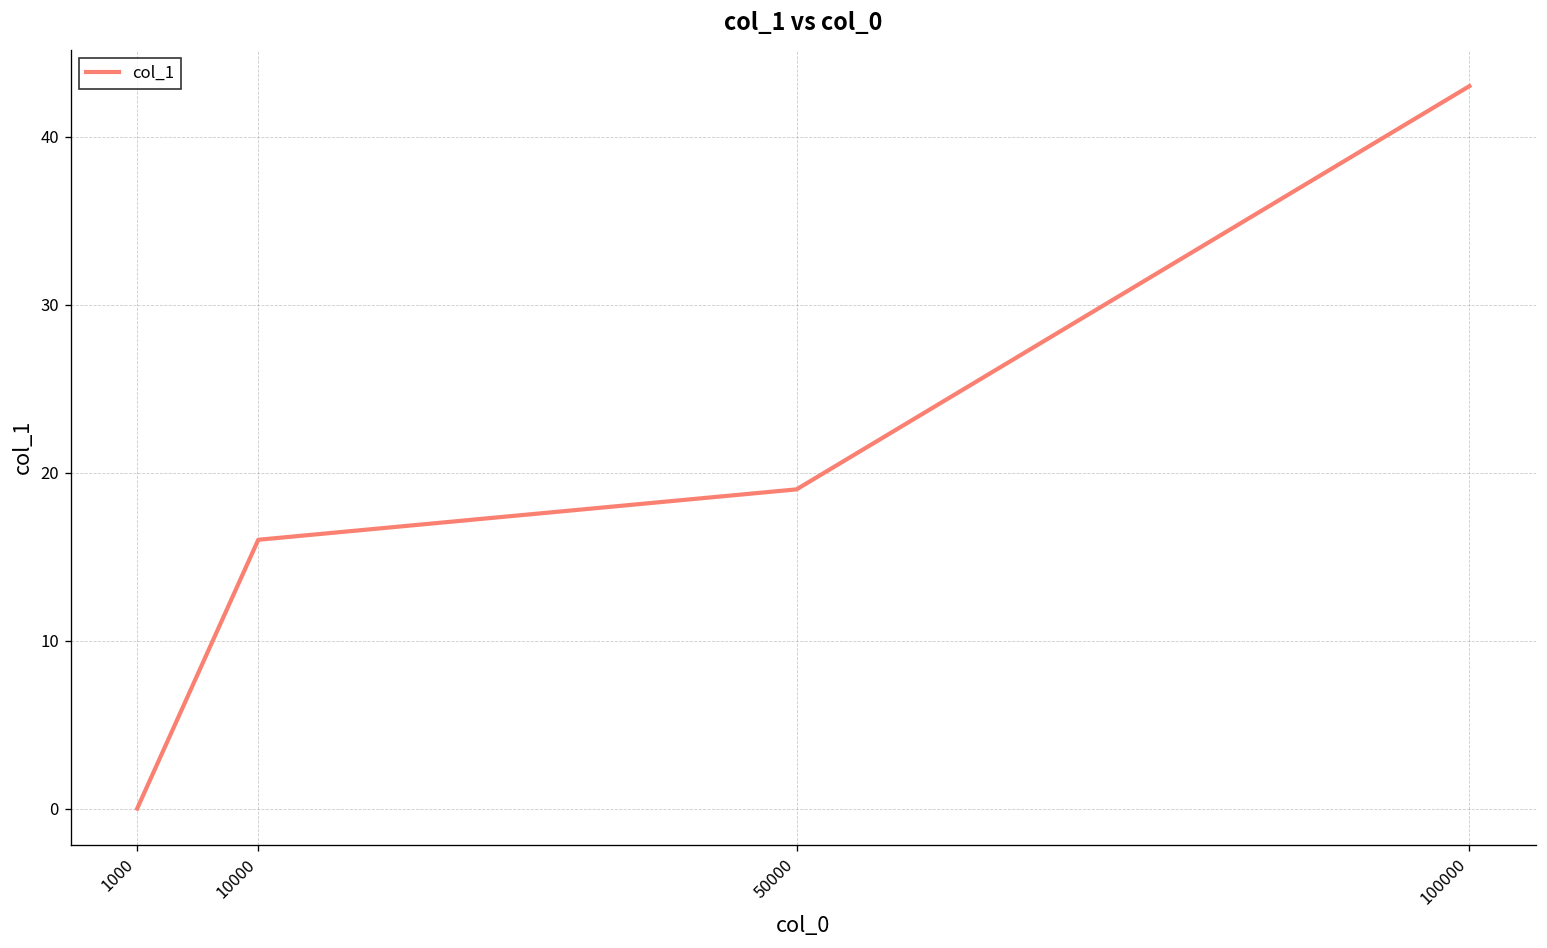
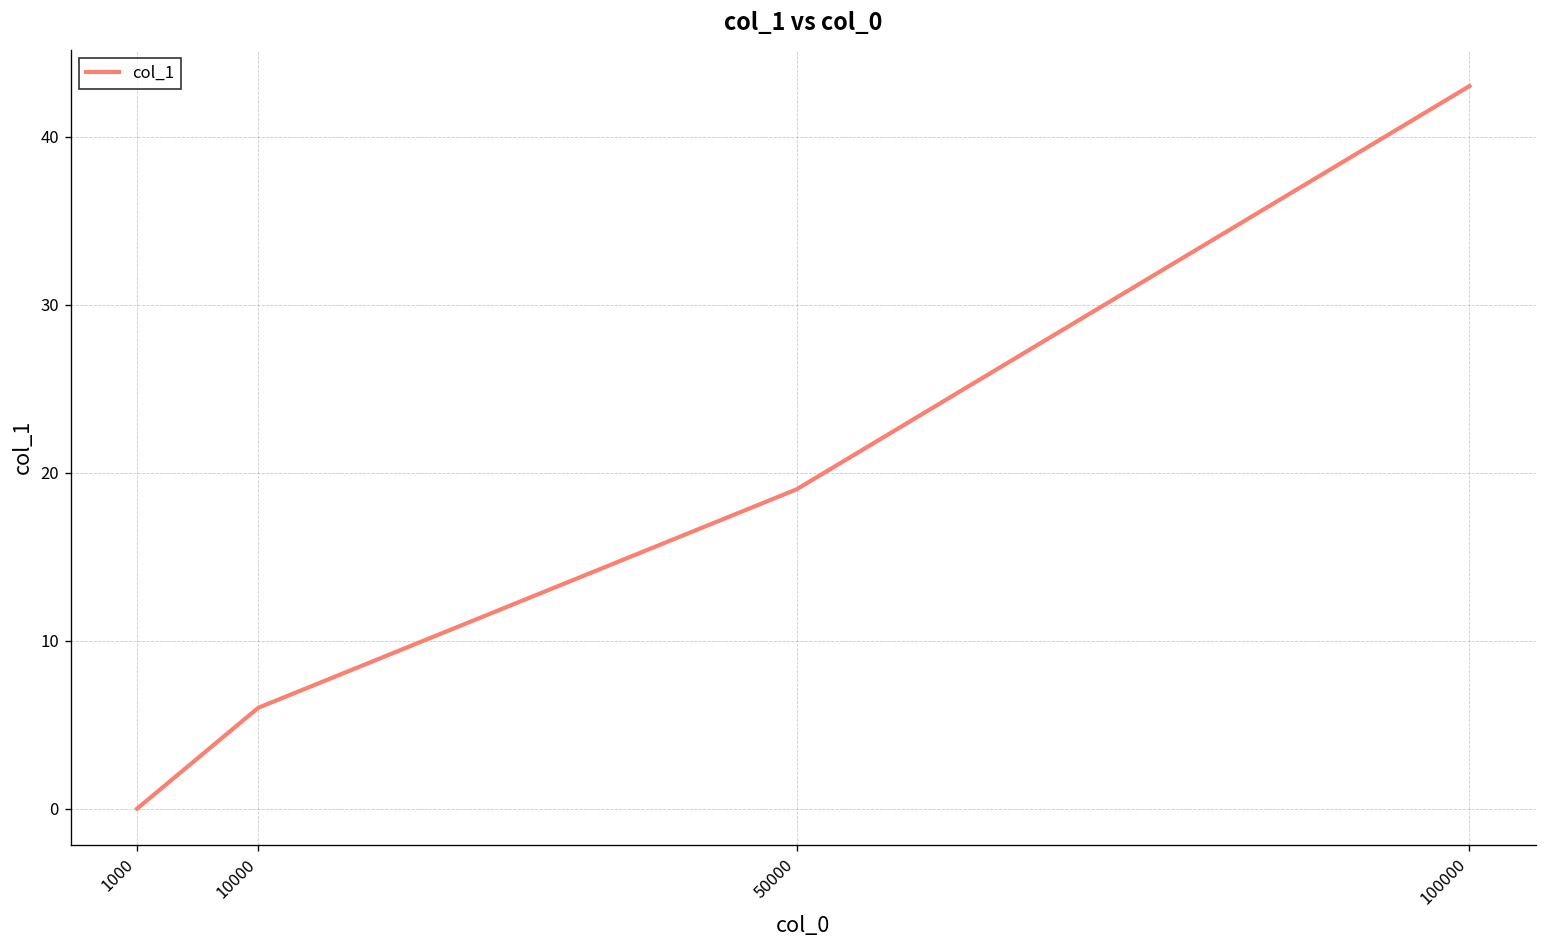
  {
    "1000": 0,
-   "10000": 16,
+   "10000": 6,
    "50000": 19,
    "100000": 43
  }
